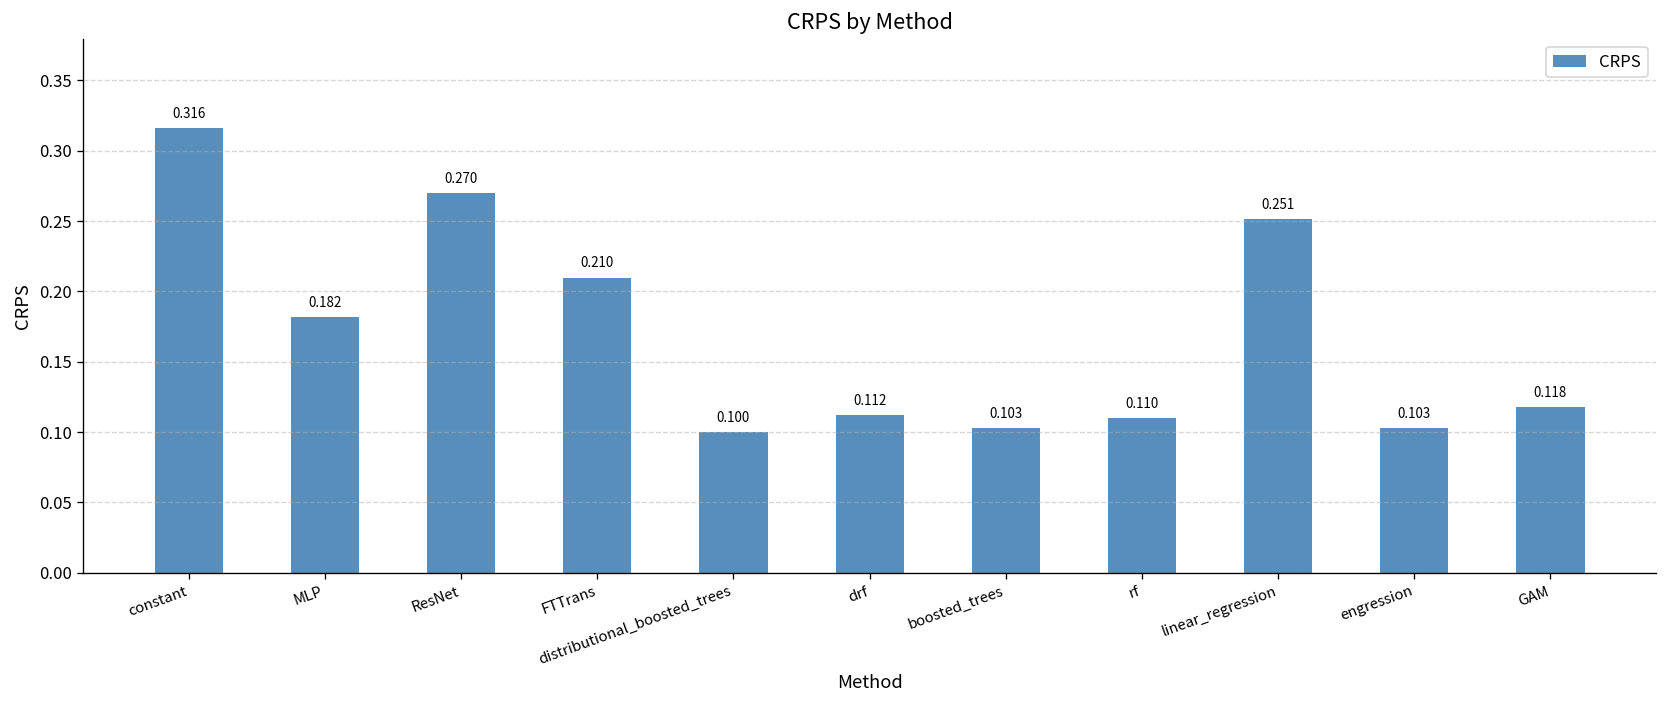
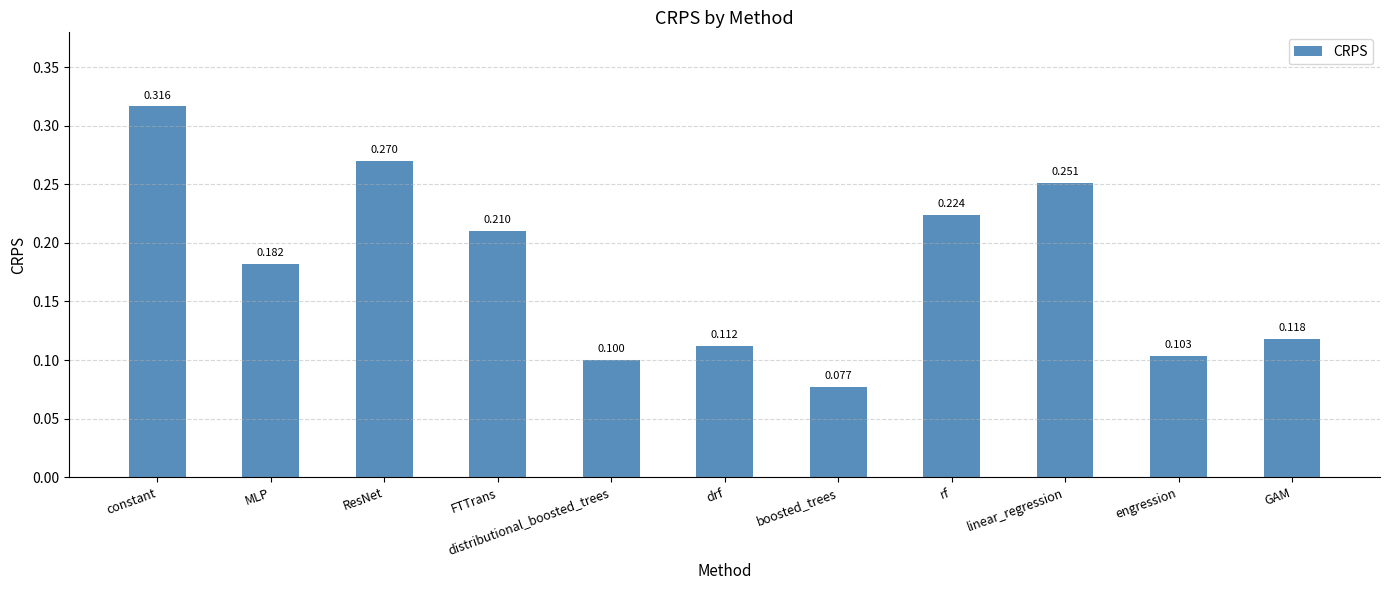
  {
    "constant": 0.316,
    "MLP": 0.182,
    "ResNet": 0.270,
    "FTTrans": 0.210,
    "distributional_boosted_trees": 0.100,
    "drf": 0.112,
-   "boosted_trees": 0.103,
-   "rf": 0.110,
+   "boosted_trees": 0.077,
+   "rf": 0.224,
    "linear_regression": 0.251,
    "engression": 0.103,
    "GAM": 0.118
  }
